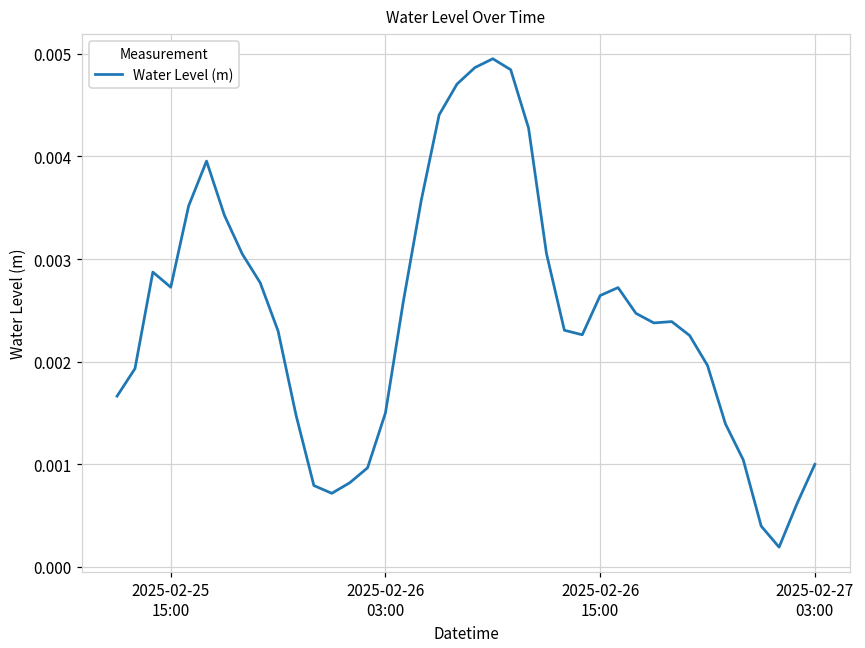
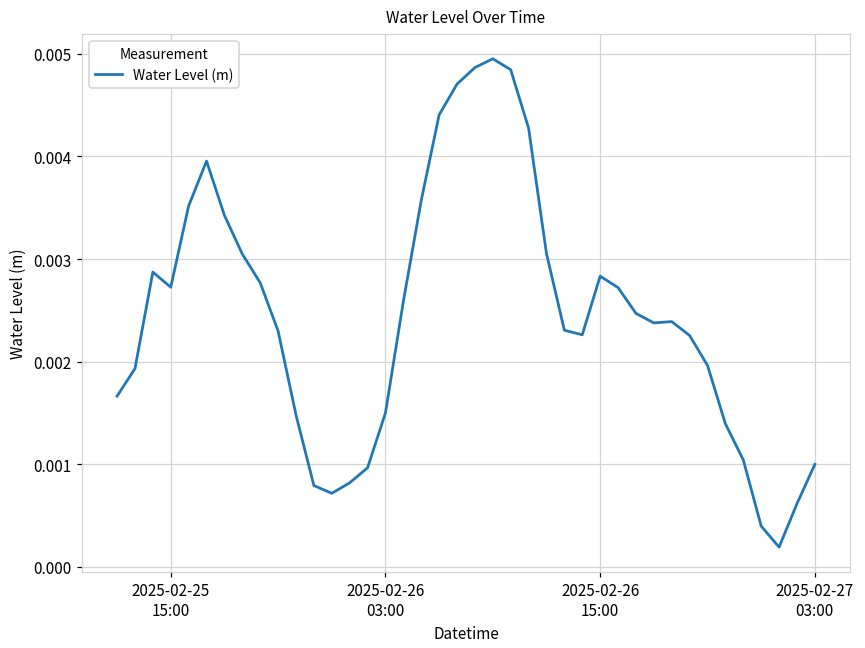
  {
    "2025-02-25 15:00": 0.0027,
    "2025-02-26 03:00": 0.0015,
-   "2025-02-26 15:00": 0.0026,
+   "2025-02-26 15:00": 0.0028,
    "2025-02-27 03:00": 0.0010
  }
